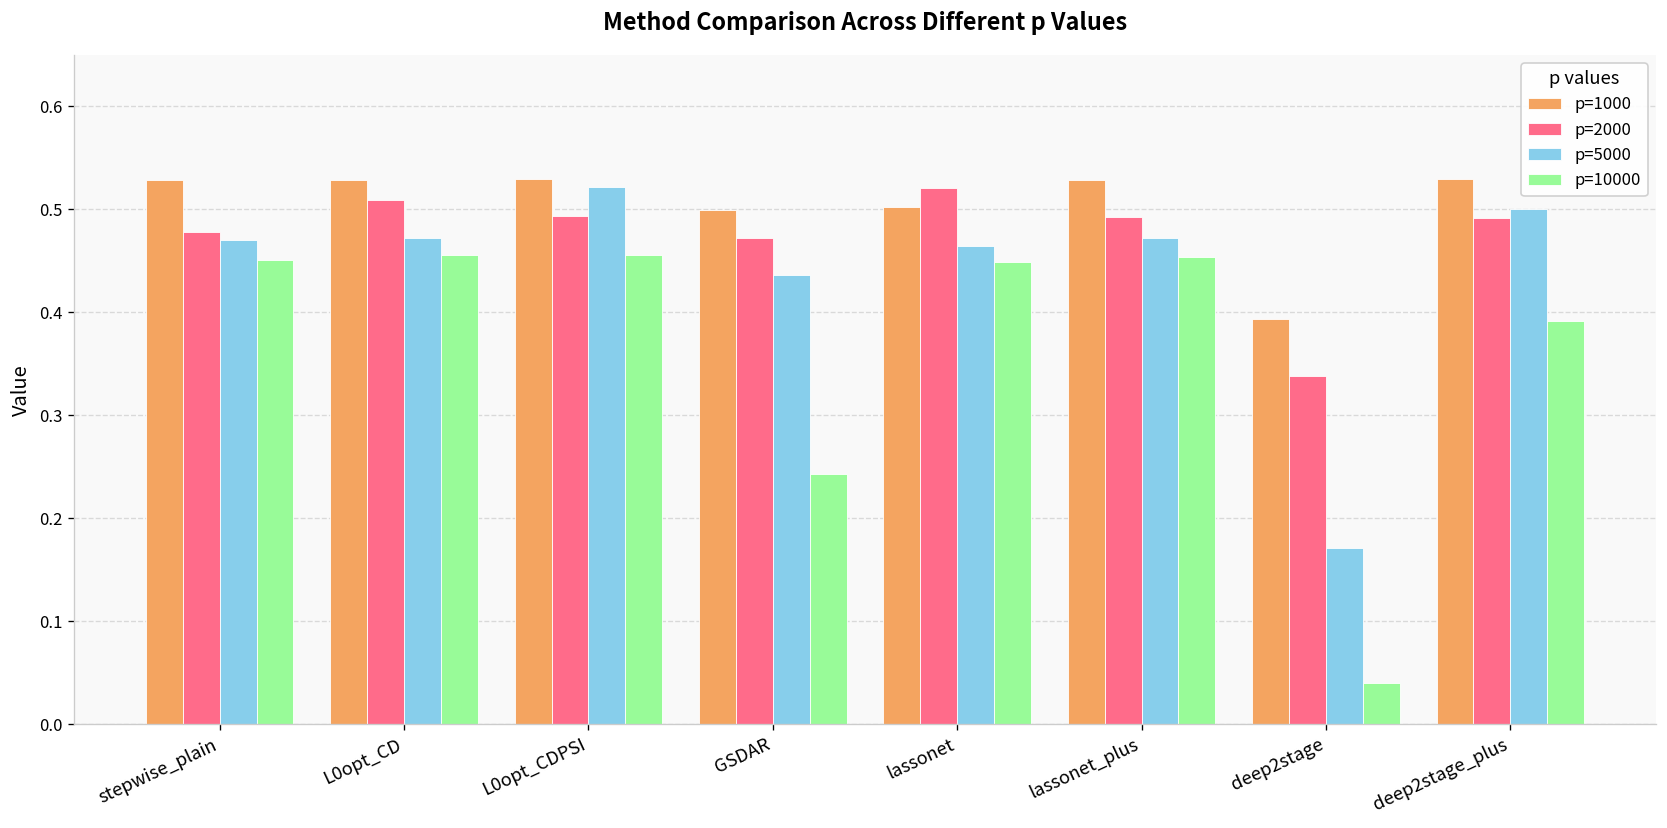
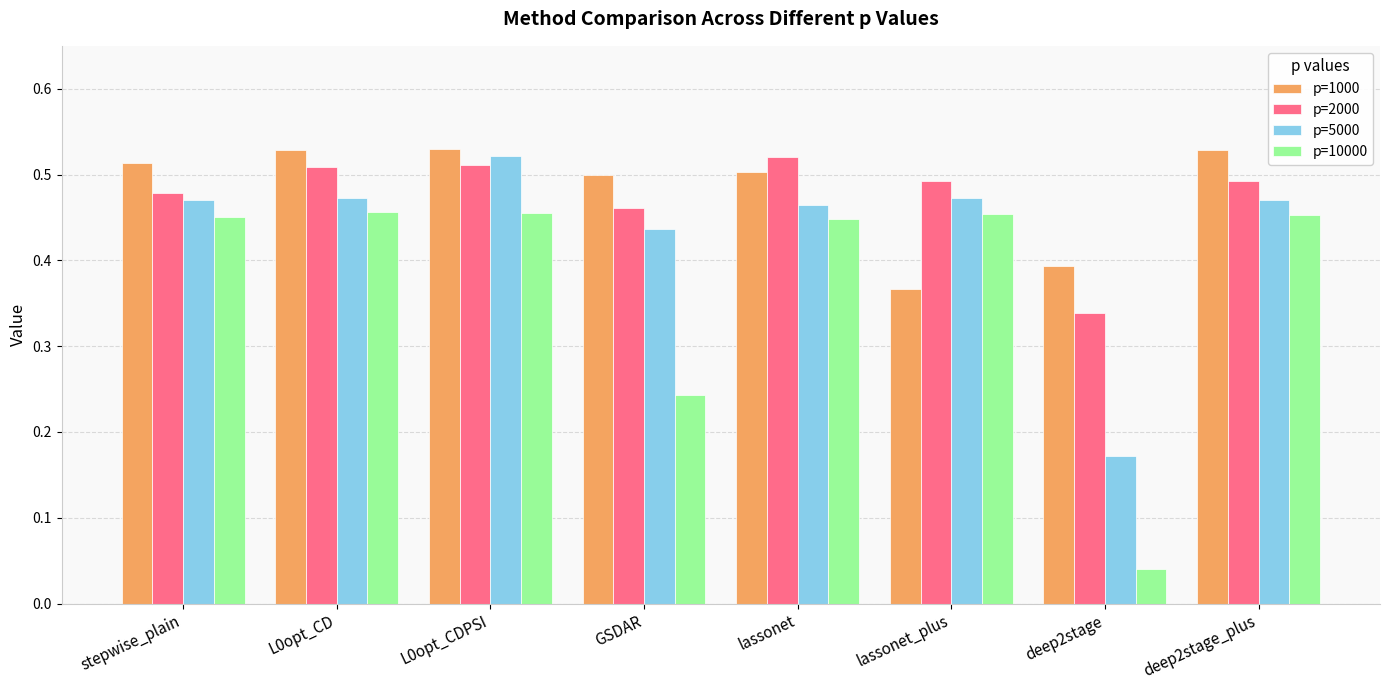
  {
    "p=1000": {
-     "stepwise_plain": 0.53,
+     "stepwise_plain": 0.51,
      "L0opt_CD": 0.53,
      "L0opt_CDPSI": 0.53,
      "GSDAR": 0.50,
      "lassonet": 0.50,
-     "lassonet_plus": 0.53,
+     "lassonet_plus": 0.37,
      "deep2stage": 0.39,
      "deep2stage_plus": 0.53
    },
    "p=2000": {
      "stepwise_plain": 0.48,
      "L0opt_CD": 0.51,
-     "L0opt_CDPSI": 0.49,
-     "GSDAR": 0.47,
+     "L0opt_CDPSI": 0.51,
+     "GSDAR": 0.46,
      "lassonet": 0.52,
      "lassonet_plus": 0.49,
      "deep2stage": 0.34,
      "deep2stage_plus": 0.49
    },
    "p=5000": {
      "stepwise_plain": 0.47,
      "L0opt_CD": 0.47,
      "L0opt_CDPSI": 0.52,
      "GSDAR": 0.44,
      "lassonet": 0.46,
      "lassonet_plus": 0.47,
      "deep2stage": 0.17,
-     "deep2stage_plus": 0.50
+     "deep2stage_plus": 0.47
    },
    "p=10000": {
      "stepwise_plain": 0.45,
      "L0opt_CD": 0.46,
      "L0opt_CDPSI": 0.46,
      "GSDAR": 0.24,
      "lassonet": 0.45,
      "lassonet_plus": 0.45,
      "deep2stage": 0.04,
-     "deep2stage_plus": 0.39
+     "deep2stage_plus": 0.45
    }
  }
